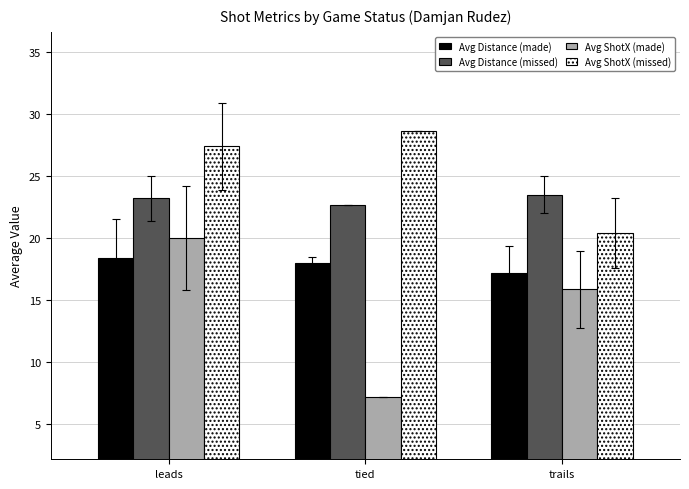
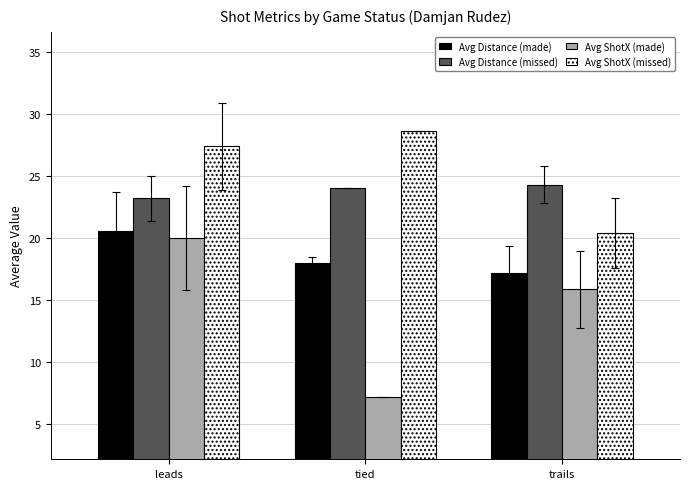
  {
    "Avg Distance (made)": {
-     "leads": 18.4,
+     "leads": 20.6,
      "tied": 18.0,
      "trails": 17.2
    },
    "Avg Distance (missed)": {
      "leads": 23.2,
-     "tied": 22.7,
-     "trails": 23.5
+     "tied": 24.0,
+     "trails": 24.3
    },
    "Avg ShotX (made)": {
      "leads": 20.0,
      "tied": 7.2,
      "trails": 15.9
    },
    "Avg ShotX (missed)": {
      "leads": 27.4,
      "tied": 28.6,
      "trails": 20.4
    }
  }
